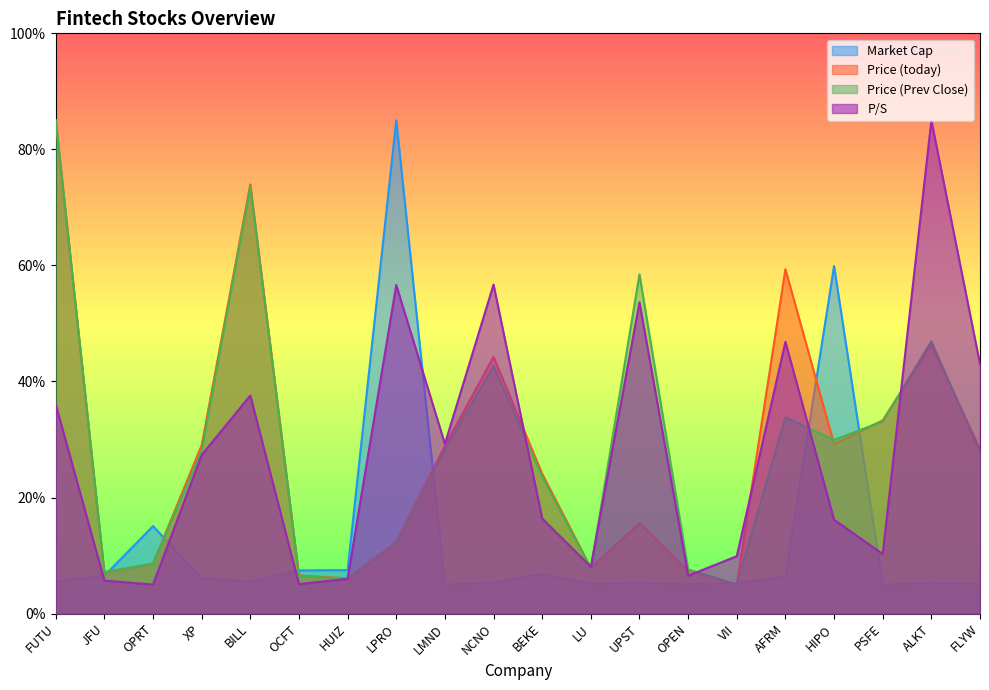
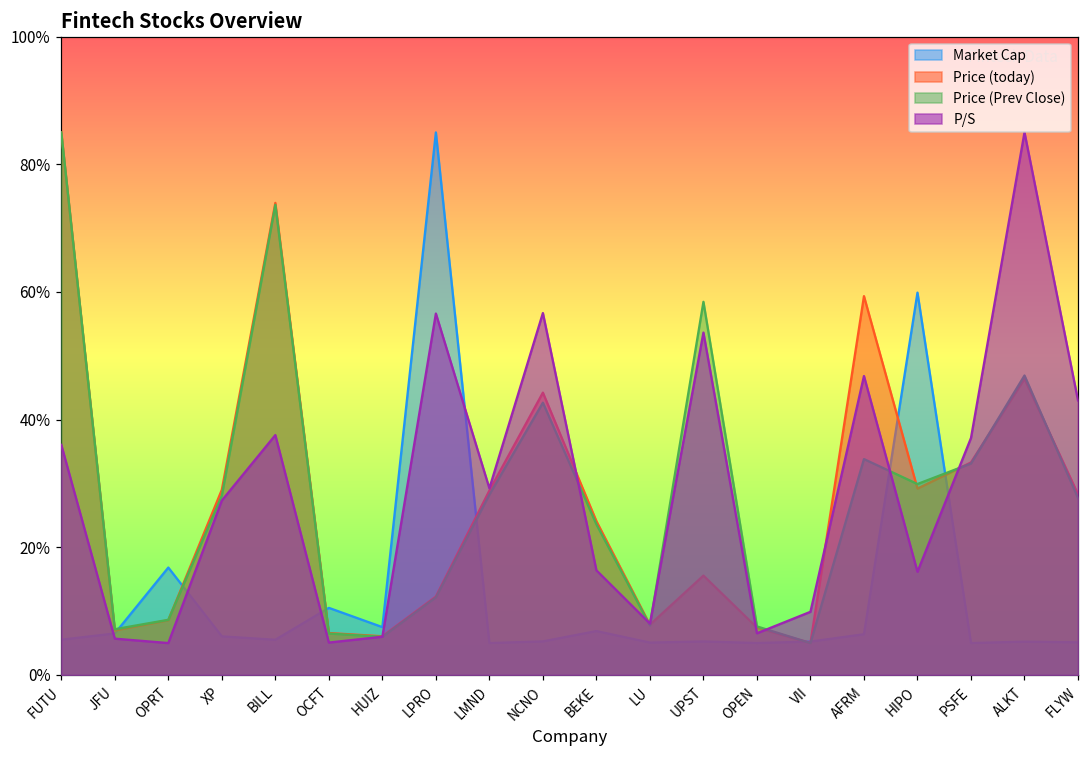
  {
    "Market Cap": {
      "FUTU": "6%",
      "JFU": "7%",
-     "OPRT": "15%",
+     "OPRT": "17%",
      "XP": "6%",
      "BILL": "6%",
-     "OCFT": "7%",
+     "OCFT": "11%",
      "HUIZ": "7%",
      "LPRO": "85%",
      "LMND": "5%",
      "NCNO": "5%",
      "BEKE": "7%",
      "LU": "5%",
      "UPST": "5%",
      "OPEN": "5%",
      "AFRM": "6%",
      "HIPO": "60%",
      "PSFE": "5%",
      "ALKT": "5%",
      "FLYW": "5%"
    },
    "Price (today)": {
      "XP": "29%",
      "NCNO": "44%",
      "BEKE": "24%",
      "UPST": "16%",
      "AFRM": "59%",
      "HIPO": "29%",
      "ALKT": "46%",
      "FLYW": "28%"
    },
    "Price (Prev Close)": {
      "XP": "28%",
      "LMND": "28%",
      "NCNO": "43%",
      "BEKE": "24%",
      "UPST": "58%",
      "AFRM": "34%",
      "HIPO": "30%",
      "ALKT": "47%",
      "FLYW": "28%"
    },
    "P/S": {
      "FUTU": "36%",
      "JFU": "6%",
      "OPRT": "5%",
      "XP": "27%",
      "BILL": "38%",
      "OCFT": "5%",
      "LPRO": "57%",
      "NCNO": "57%",
      "BEKE": "16%",
      "UPST": "54%",
      "OPEN": "7%",
      "VII": "10%",
      "AFRM": "47%",
      "HIPO": "16%",
-     "PSFE": "10%",
+     "PSFE": "37%",
      "FLYW": "43%"
    }
  }
